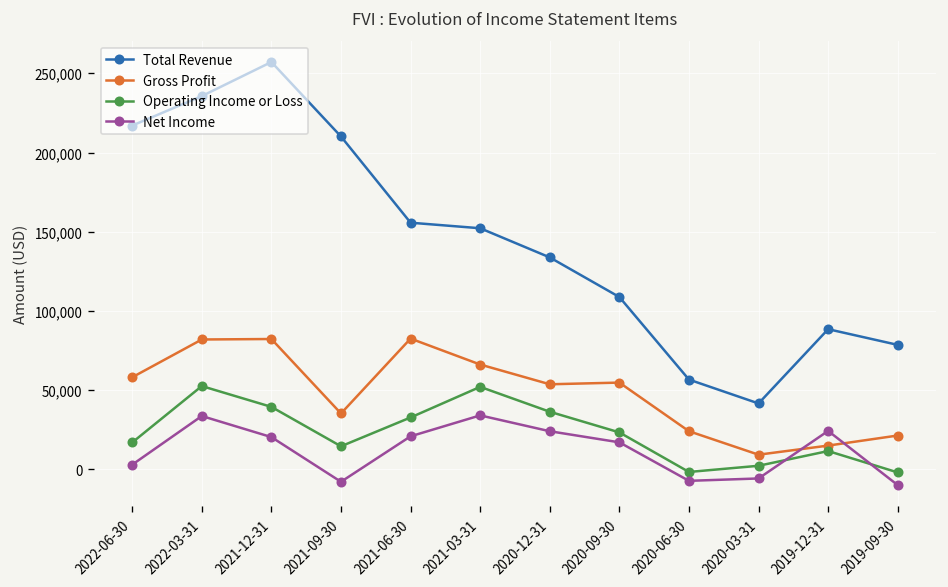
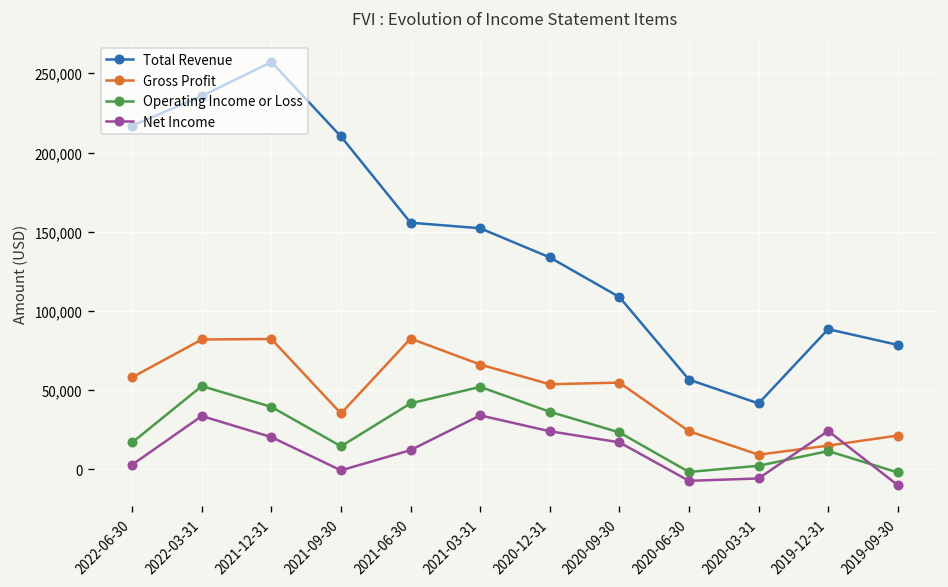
  {
    "Total Revenue": {
      "2021-09-30": "210,000",
      "2021-06-30": "156,000",
      "2021-03-31": "152,000",
      "2020-12-31": "134,000",
      "2020-09-30": "109,000",
      "2020-06-30": "57,000",
      "2020-03-31": "42,000",
      "2019-12-31": "89,000",
      "2019-09-30": "79,000"
    },
    "Gross Profit": {
      "2022-06-30": "58,000",
      "2022-03-31": "82,000",
      "2021-12-31": "82,000",
      "2021-09-30": "35,000",
      "2021-06-30": "83,000",
      "2021-03-31": "66,000",
      "2020-12-31": "54,000",
      "2020-09-30": "55,000",
      "2020-06-30": "24,000",
      "2020-03-31": "9,000",
      "2019-12-31": "15,000",
      "2019-09-30": "21,000"
    },
    "Operating Income or Loss": {
      "2022-06-30": "17,000",
      "2022-03-31": "53,000",
      "2021-12-31": "39,000",
      "2021-09-30": "15,000",
-     "2021-06-30": "33,000",
+     "2021-06-30": "42,000",
      "2021-03-31": "52,000",
      "2020-12-31": "36,000",
      "2020-09-30": "23,000",
      "2020-06-30": "-2,000",
      "2020-03-31": "2,000",
      "2019-12-31": "12,000",
      "2019-09-30": "-2,000"
    },
    "Net Income": {
      "2022-06-30": "3,000",
      "2022-03-31": "34,000",
      "2021-12-31": "20,000",
-     "2021-09-30": "-8,000",
-     "2021-06-30": "21,000",
+     "2021-09-30": "-1,000",
+     "2021-06-30": "12,000",
      "2021-03-31": "34,000",
      "2020-12-31": "24,000",
      "2020-09-30": "17,000",
      "2020-06-30": "-7,000",
      "2020-03-31": "-6,000",
      "2019-12-31": "24,000",
      "2019-09-30": "-10,000"
    }
  }
